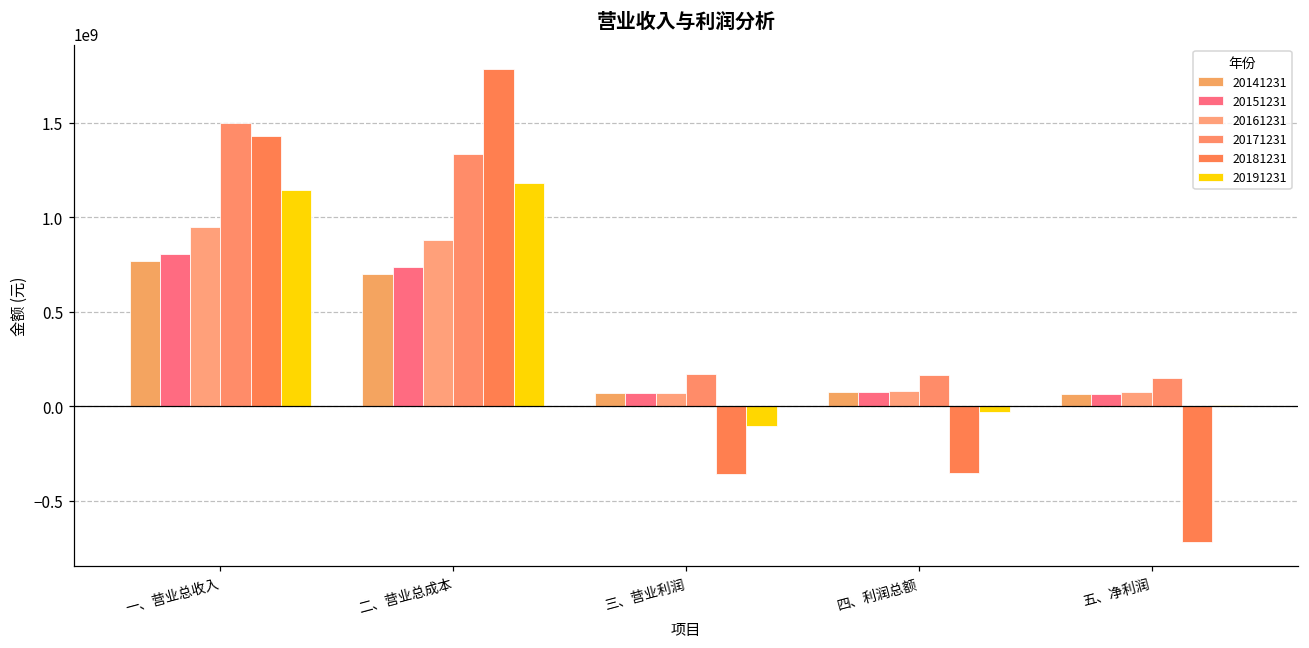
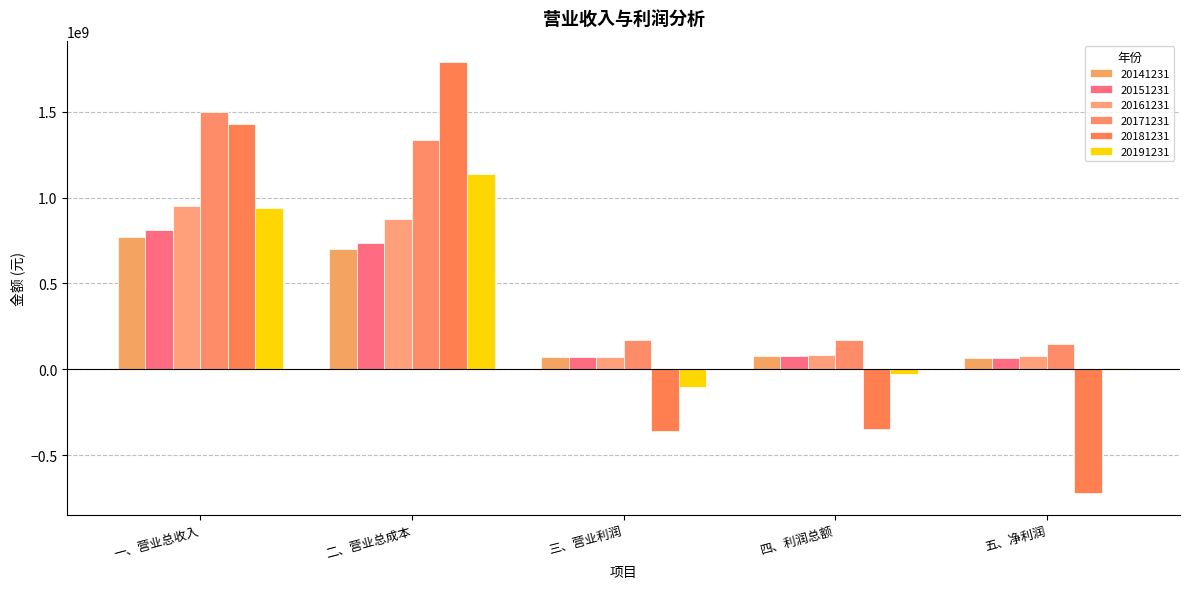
  {
    "20191231": {
-     "一、营业总收入": 1150000000,
-     "二、营业总成本": 1180000000,
+     "一、营业总收入": 940000000,
+     "二、营业总成本": 1130000000,
      "三、营业利润": -100000000,
      "四、利润总额": -30000000
    }
  }
